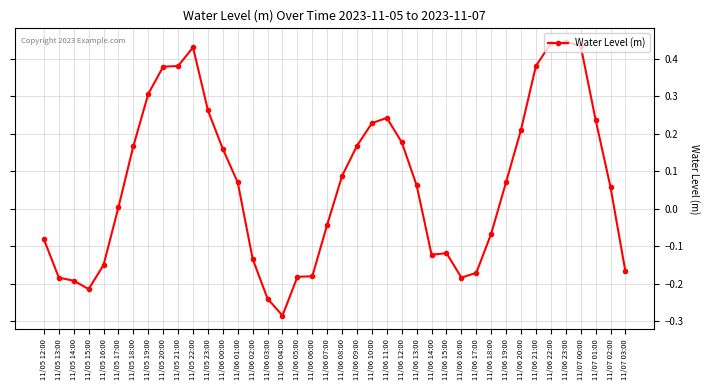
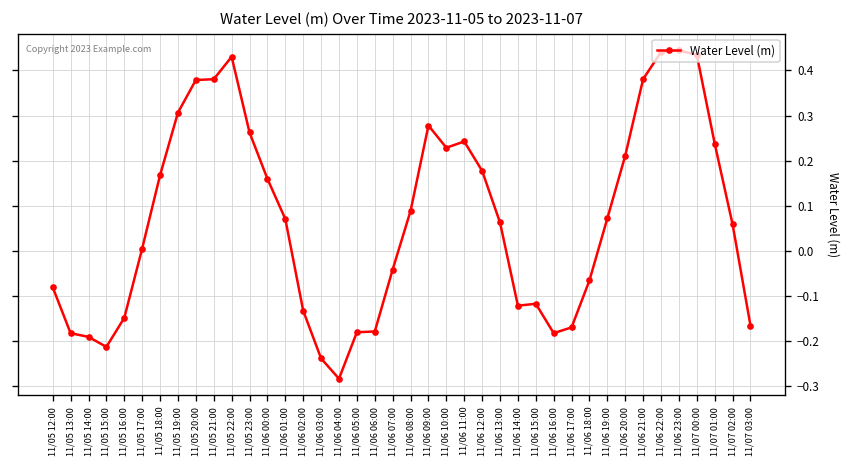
  {
    "11/05 12:00": -0.08,
    "11/05 13:00": -0.18,
    "11/05 14:00": -0.19,
    "11/05 15:00": -0.21,
    "11/05 16:00": -0.15,
    "11/05 17:00": 0.00,
    "11/05 18:00": 0.17,
    "11/05 19:00": 0.31,
    "11/05 20:00": 0.38,
    "11/05 21:00": 0.38,
    "11/05 22:00": 0.43,
    "11/05 23:00": 0.26,
    "11/06 00:00": 0.16,
    "11/06 01:00": 0.07,
    "11/06 02:00": -0.13,
    "11/06 03:00": -0.24,
    "11/06 04:00": -0.28,
    "11/06 05:00": -0.18,
    "11/06 06:00": -0.18,
    "11/06 07:00": -0.04,
    "11/06 08:00": 0.09,
-   "11/06 09:00": 0.17,
+   "11/06 09:00": 0.28,
    "11/06 10:00": 0.23,
    "11/06 11:00": 0.24,
    "11/06 12:00": 0.18,
    "11/06 13:00": 0.06,
    "11/06 14:00": -0.12,
    "11/06 15:00": -0.12,
    "11/06 16:00": -0.18,
    "11/06 17:00": -0.17,
    "11/06 18:00": -0.07,
    "11/06 19:00": 0.07,
    "11/06 20:00": 0.21,
    "11/06 21:00": 0.38,
    "11/07 01:00": 0.24,
    "11/07 02:00": 0.06,
    "11/07 03:00": -0.17
  }
